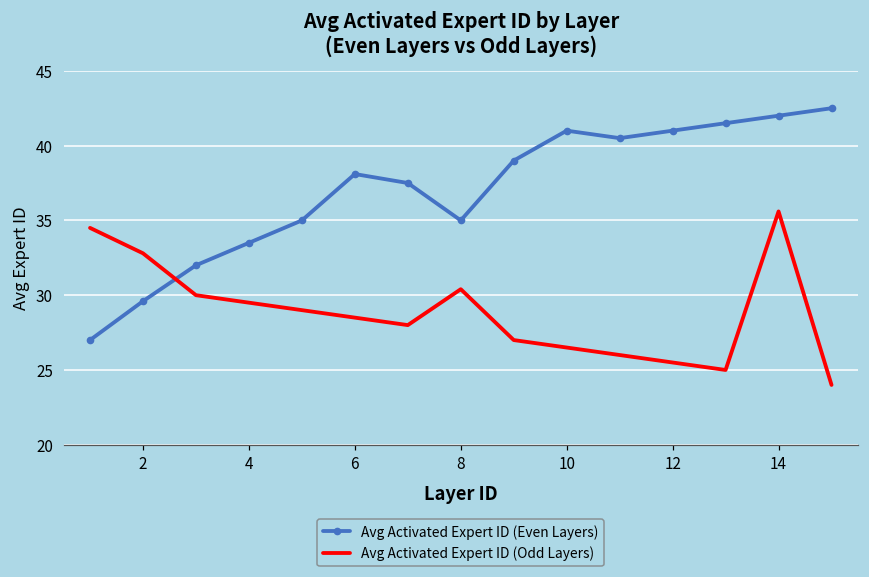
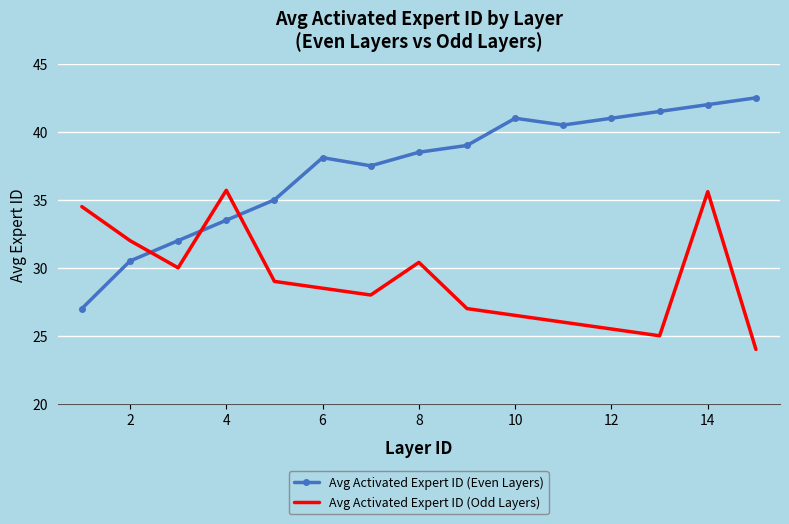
  {
    "Avg Activated Expert ID (Even Layers)": {
-     "2": 29.6,
+     "2": 30.5,
      "4": 33.5,
      "6": 38.1,
-     "8": 35.0,
+     "8": 38.5,
      "10": 41.0,
      "12": 41.0,
      "14": 42.0
    },
    "Avg Activated Expert ID (Odd Layers)": {
-     "2": 32.8,
-     "4": 29.5,
+     "2": 32.0,
+     "4": 35.7,
      "6": 28.5,
      "8": 30.4,
      "10": 26.5,
      "12": 25.5,
      "14": 35.6
    }
  }
